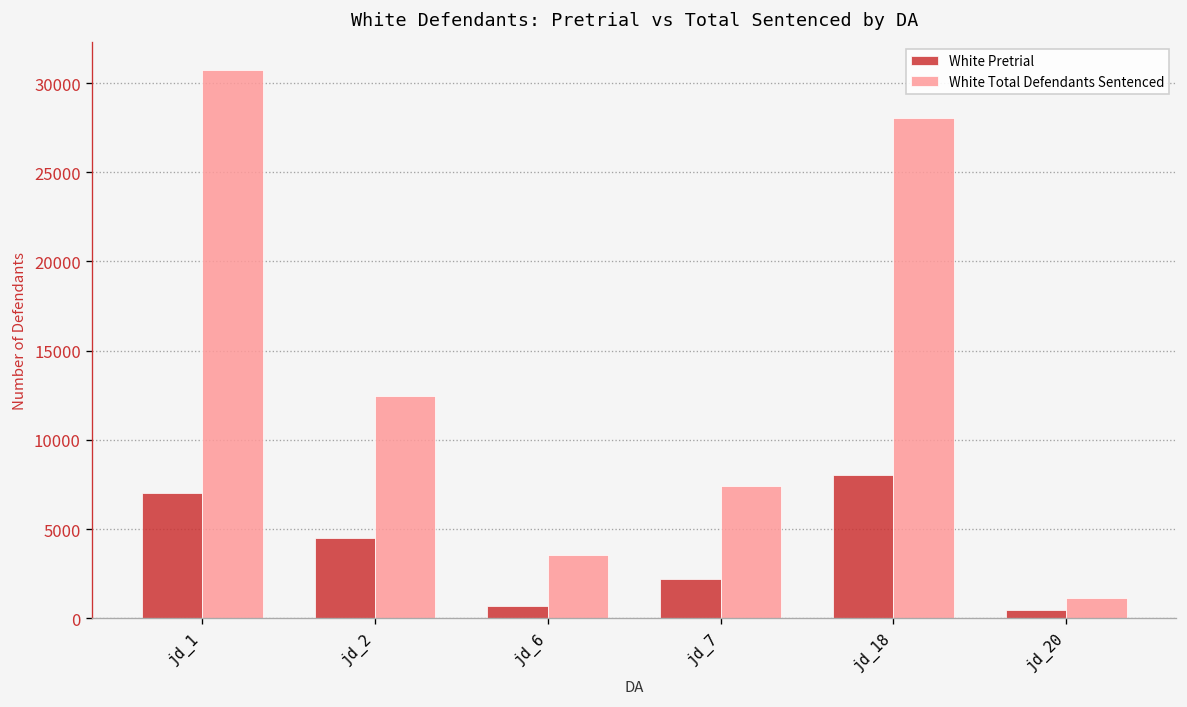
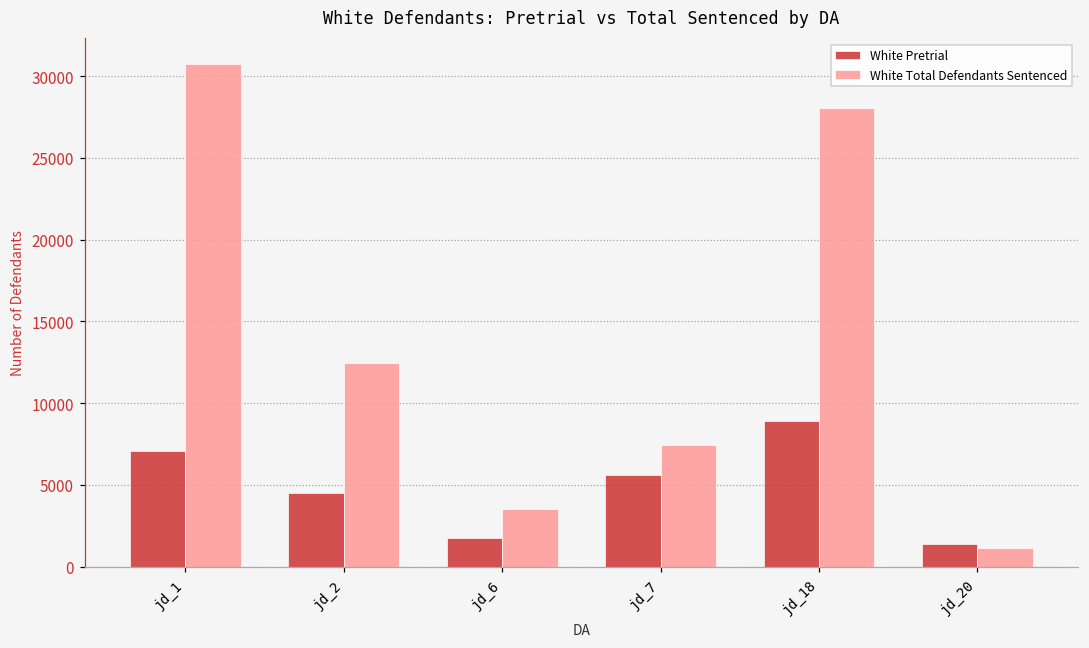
  {
    "White Pretrial": {
      "jd_1": 7000,
      "jd_2": 4500,
-     "jd_6": 700,
-     "jd_7": 2200,
-     "jd_18": 8000,
-     "jd_20": 400
+     "jd_6": 1700,
+     "jd_7": 5600,
+     "jd_18": 8900,
+     "jd_20": 1400
    },
    "White Total Defendants Sentenced": {
      "jd_1": 30800,
      "jd_2": 12500,
      "jd_6": 3500,
      "jd_7": 7400,
      "jd_18": 28000,
      "jd_20": 1200
    }
  }
